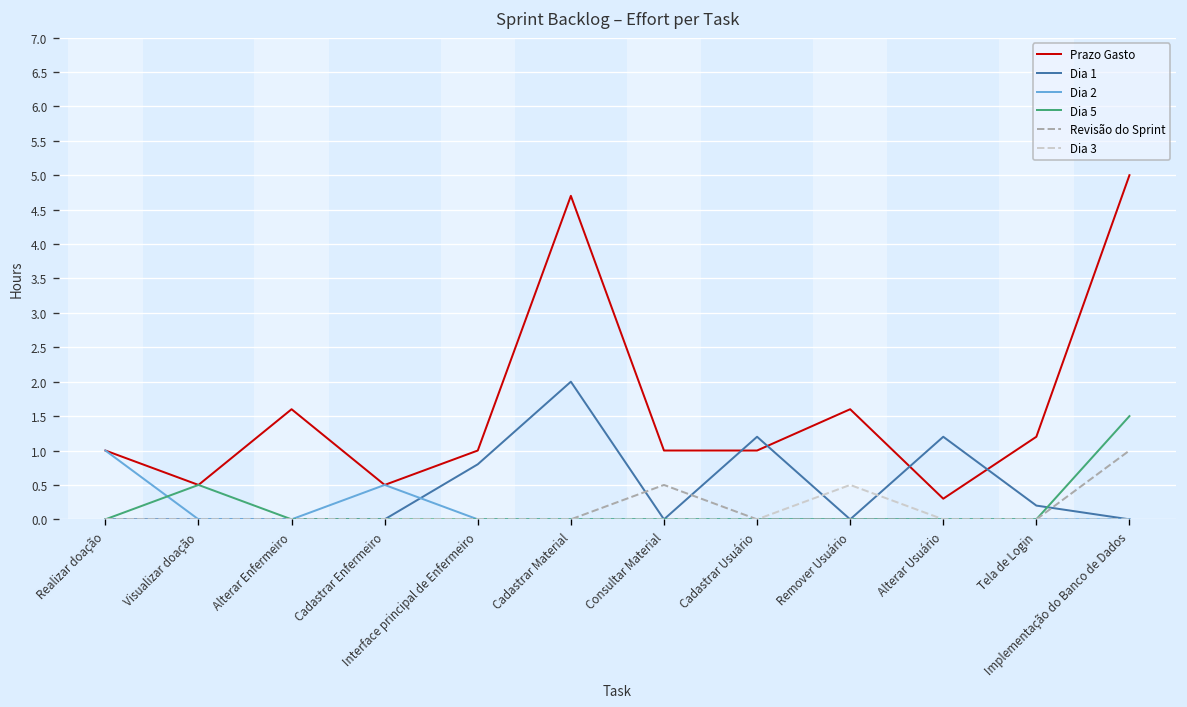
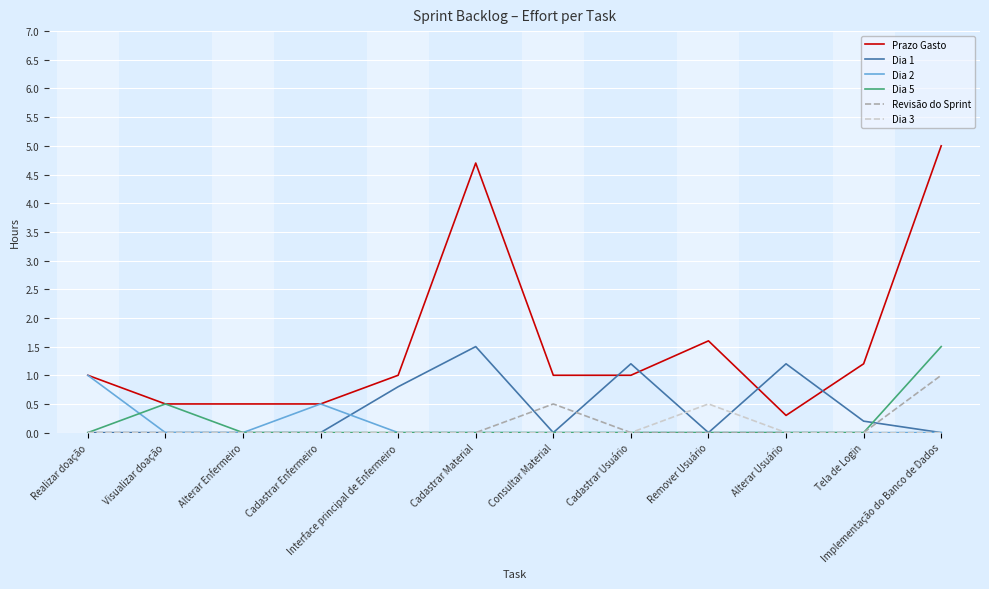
  {
    "Prazo Gasto": {
-     "Alterar Enfermeiro": 1.6,
+     "Alterar Enfermeiro": 0.5,
      "Interface principal de Enfermeiro": 1.0,
      "Cadastrar Material": 4.7,
      "Consultar Material": 1.0,
      "Cadastrar Usuário": 1.0,
      "Remover Usuário": 1.6,
      "Alterar Usuário": 0.3,
      "Tela de Login": 1.2,
      "Implementação do Banco de Dados": 5.0
    },
    "Dia 1": {
      "Interface principal de Enfermeiro": 0.8,
-     "Cadastrar Material": 2.0,
+     "Cadastrar Material": 1.5,
      "Cadastrar Usuário": 1.2,
      "Alterar Usuário": 1.2,
      "Tela de Login": 0.2
    },
    "Dia 5": {
      "Implementação do Banco de Dados": 1.5
    }
  }
